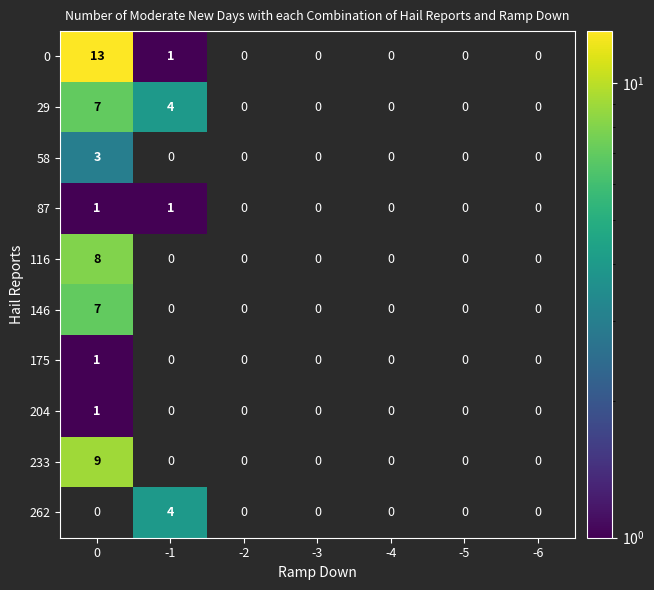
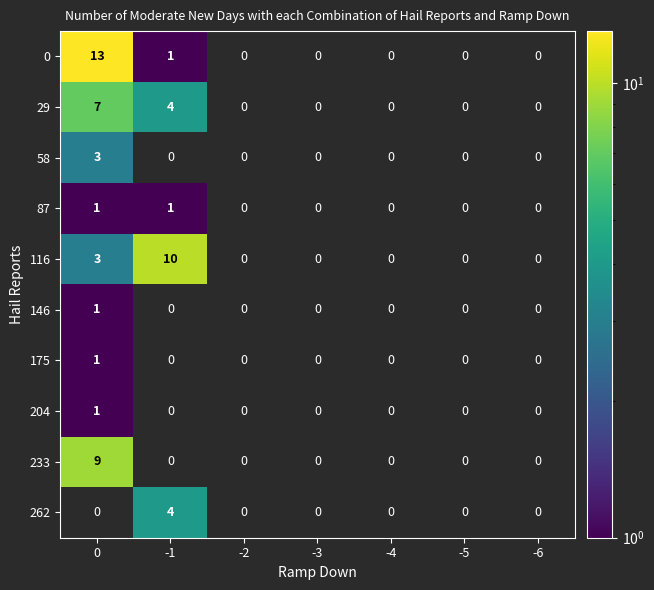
  {
    "0": {
      "0": 13,
      "-1": 1,
      "-2": 0,
      "-3": 0,
      "-4": 0,
      "-5": 0,
      "-6": 0
    },
    "29": {
      "0": 7,
      "-1": 4,
      "-2": 0,
      "-3": 0,
      "-4": 0,
      "-5": 0,
      "-6": 0
    },
    "58": {
      "0": 3,
      "-1": 0,
      "-2": 0,
      "-3": 0,
      "-4": 0,
      "-5": 0,
      "-6": 0
    },
    "87": {
      "0": 1,
      "-1": 1,
      "-2": 0,
      "-3": 0,
      "-4": 0,
      "-5": 0,
      "-6": 0
    },
    "116": {
-     "0": 8,
-     "-1": 0,
+     "0": 3,
+     "-1": 10,
      "-2": 0,
      "-3": 0,
      "-4": 0,
      "-5": 0,
      "-6": 0
    },
    "146": {
-     "0": 7,
+     "0": 1,
      "-1": 0,
      "-2": 0,
      "-3": 0,
      "-4": 0,
      "-5": 0,
      "-6": 0
    },
    "175": {
      "0": 1,
      "-1": 0,
      "-2": 0,
      "-3": 0,
      "-4": 0,
      "-5": 0,
      "-6": 0
    },
    "204": {
      "0": 1,
      "-1": 0,
      "-2": 0,
      "-3": 0,
      "-4": 0,
      "-5": 0,
      "-6": 0
    },
    "233": {
      "0": 9,
      "-1": 0,
      "-2": 0,
      "-3": 0,
      "-4": 0,
      "-5": 0,
      "-6": 0
    },
    "262": {
      "0": 0,
      "-1": 4,
      "-2": 0,
      "-3": 0,
      "-4": 0,
      "-5": 0,
      "-6": 0
    }
  }
